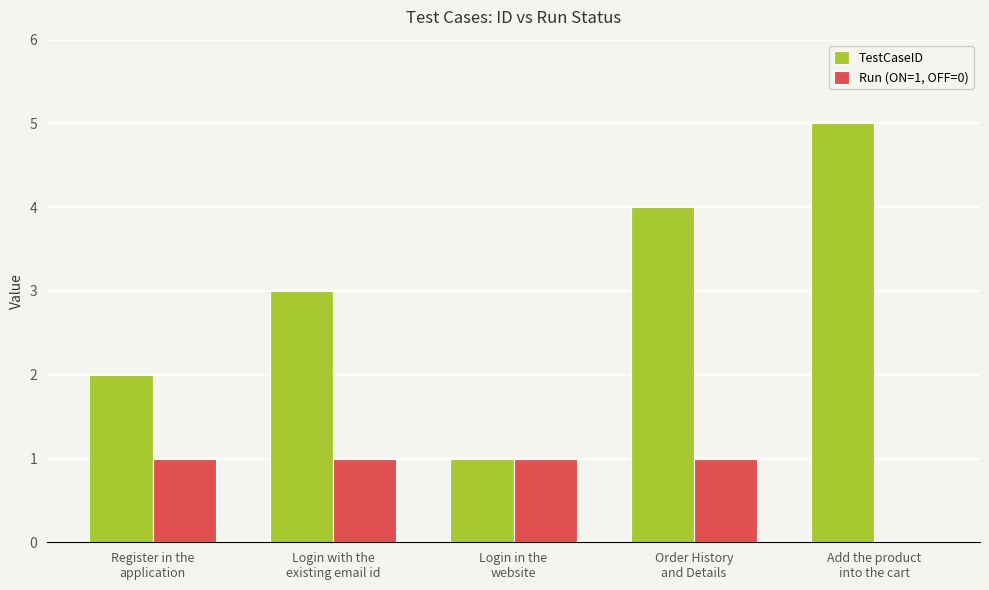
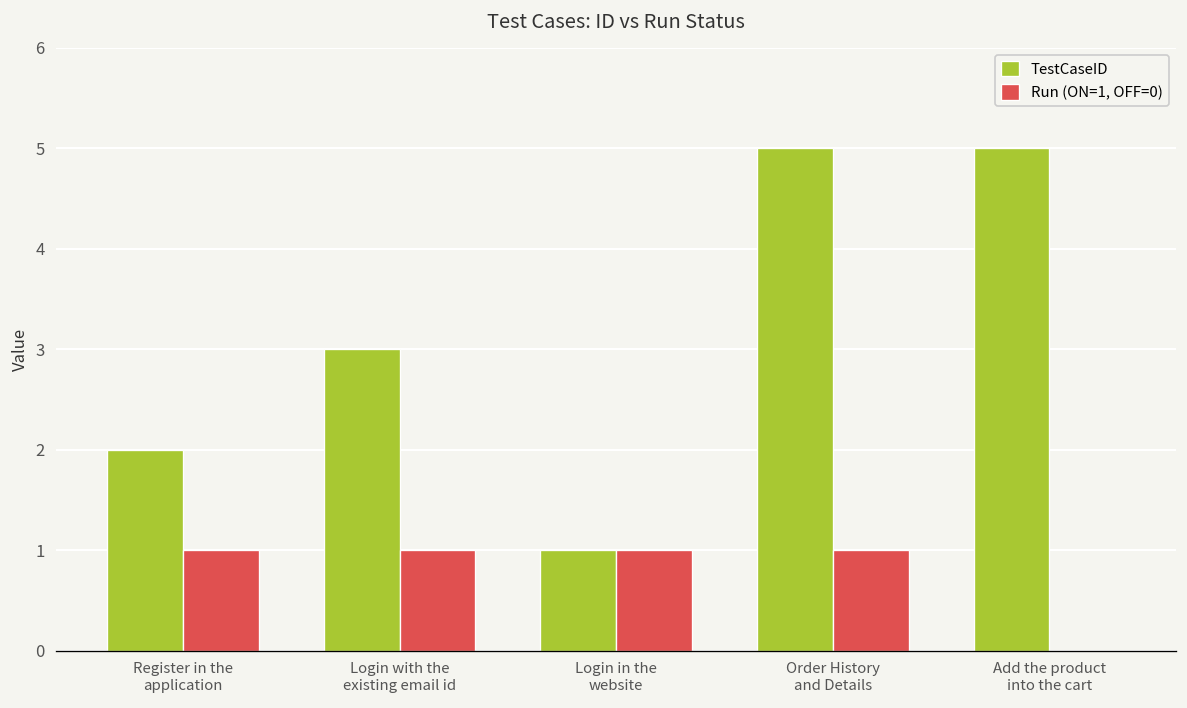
  {
    "TestCaseID": {
      "Register in the application": 2,
      "Login with the existing email id": 3,
      "Login in the website": 1,
-     "Order History and Details": 4,
+     "Order History and Details": 5,
      "Add the product into the cart": 5
    },
    "Run (ON=1, OFF=0)": {
      "Register in the application": 1,
      "Login with the existing email id": 1,
      "Login in the website": 1,
      "Order History and Details": 1,
      "Add the product into the cart": 0
    }
  }
